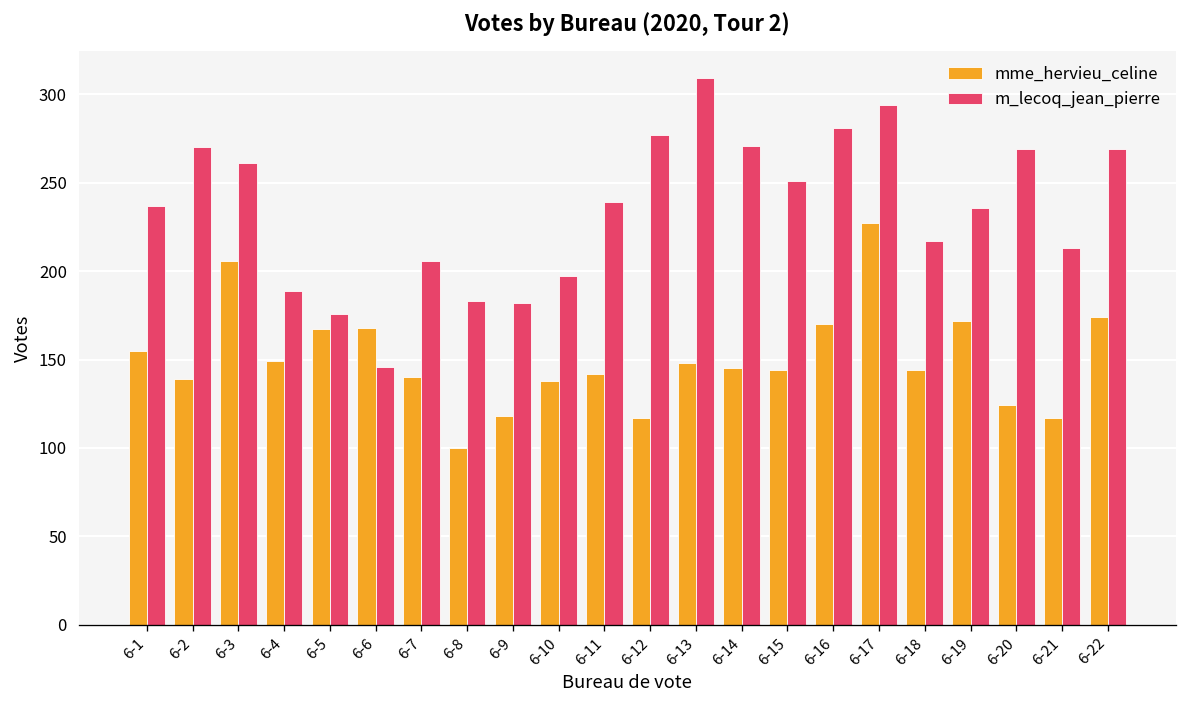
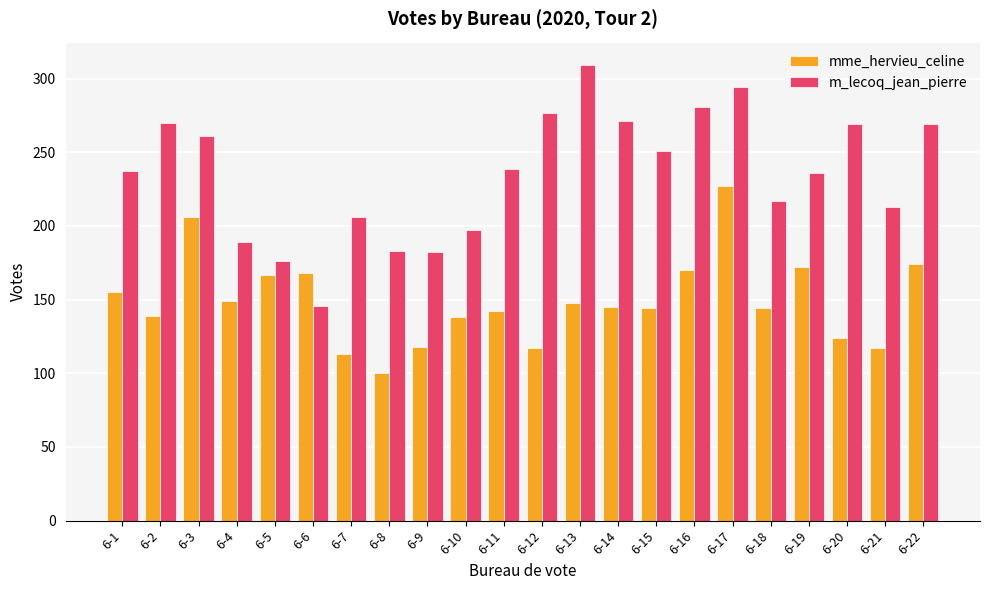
  {
    "mme_hervieu_celine": {
      "6-1": 155,
      "6-2": 139,
      "6-3": 206,
      "6-4": 149,
      "6-5": 167,
      "6-6": 168,
-     "6-7": 140,
+     "6-7": 113,
      "6-8": 100,
      "6-9": 118,
      "6-10": 138,
      "6-11": 142,
      "6-12": 117,
      "6-13": 148,
      "6-14": 145,
      "6-15": 144,
      "6-16": 170,
      "6-17": 227,
      "6-18": 144,
      "6-19": 172,
      "6-20": 124,
      "6-21": 117,
      "6-22": 174
    },
    "m_lecoq_jean_pierre": {
      "6-1": 237,
      "6-2": 270,
      "6-3": 261,
      "6-4": 189,
      "6-5": 176,
      "6-6": 146,
      "6-7": 206,
      "6-8": 183,
      "6-9": 182,
      "6-10": 197,
      "6-11": 239,
      "6-12": 277,
      "6-13": 309,
      "6-14": 271,
      "6-15": 251,
      "6-16": 281,
      "6-17": 294,
      "6-18": 217,
      "6-19": 236,
      "6-20": 269,
      "6-21": 213,
      "6-22": 269
    }
  }
